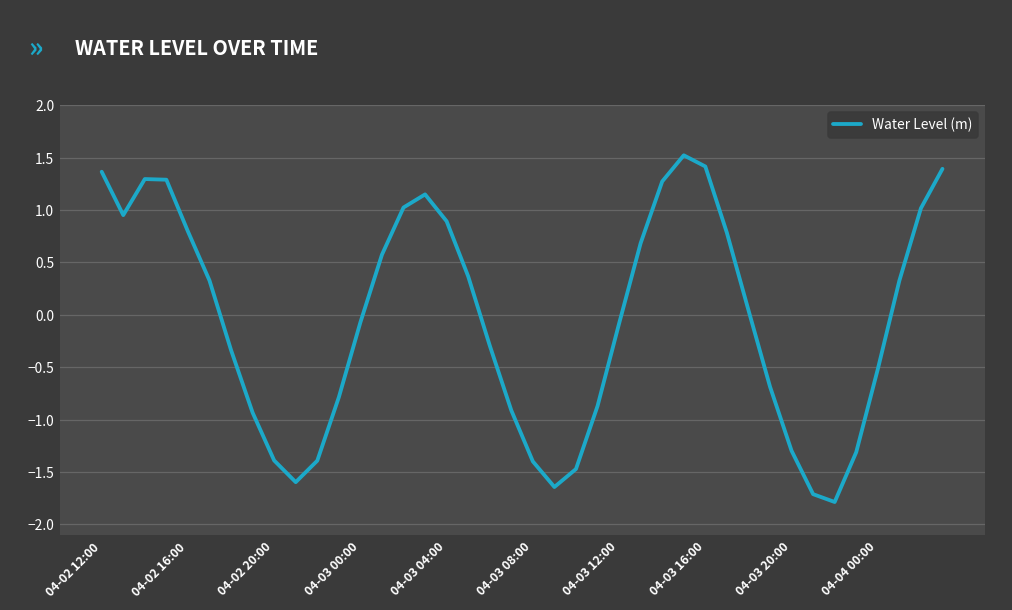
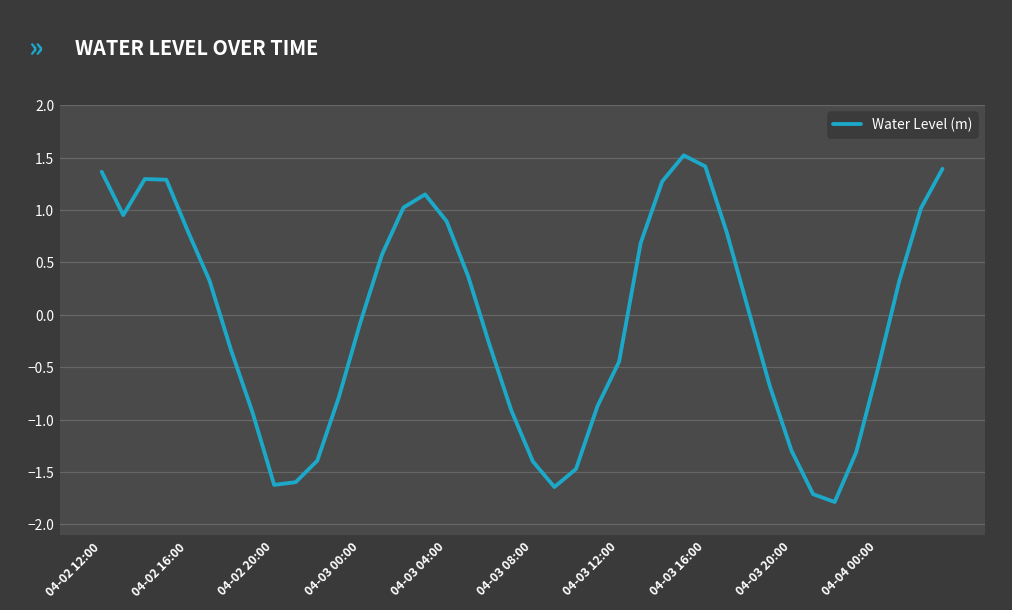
  {
    "04-02 12:00": 1.4,
    "04-02 16:00": 0.8,
-   "04-02 20:00": -1.4,
+   "04-02 20:00": -1.6,
    "04-03 00:00": -0.1,
    "04-03 04:00": 0.9,
    "04-03 08:00": -1.4,
-   "04-03 12:00": -0.1,
+   "04-03 12:00": -0.4,
    "04-03 16:00": 1.4,
    "04-03 20:00": -1.3,
    "04-04 00:00": -0.5
  }
